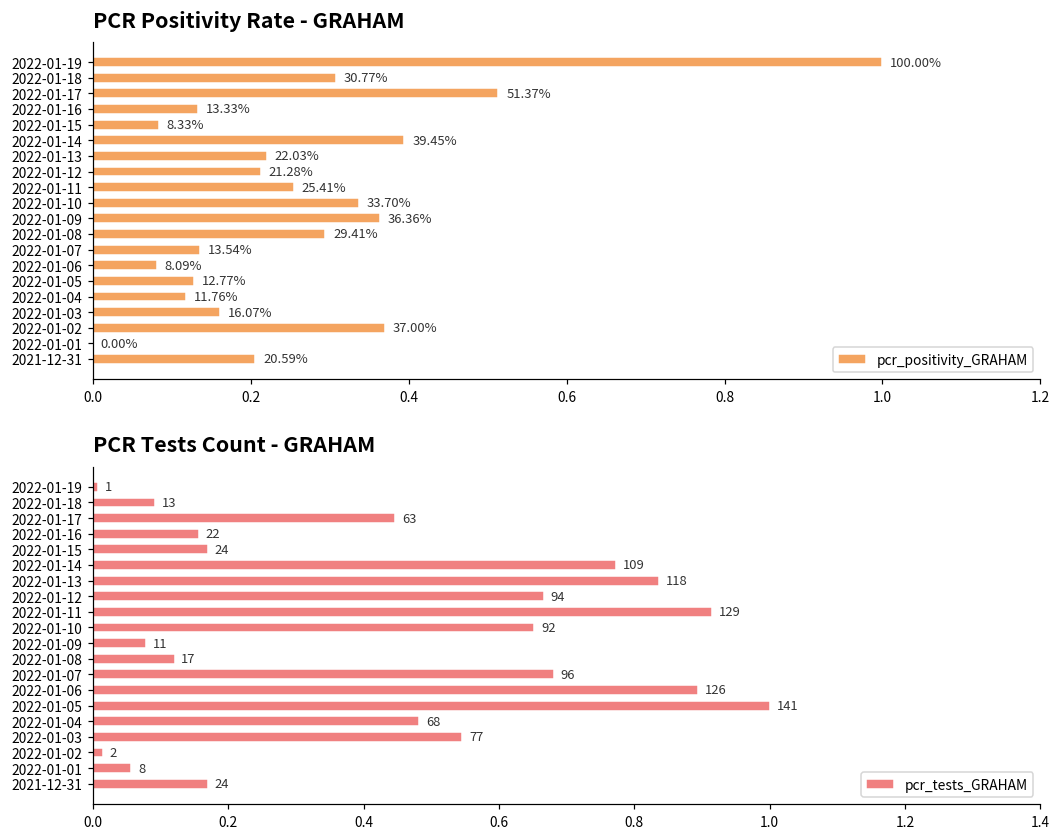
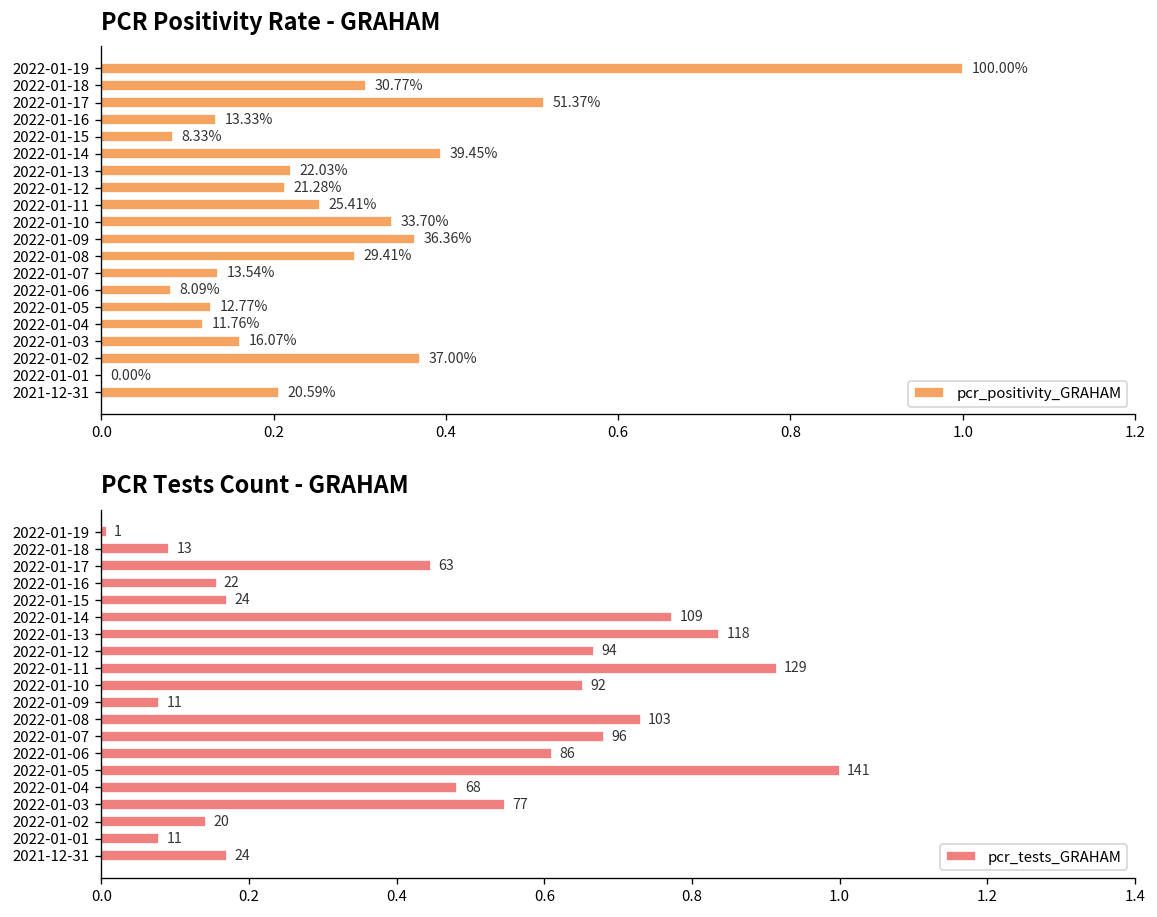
  {
    "PCR Positivity Rate - GRAHAM": {
      "2022-01-19": "100.00%",
      "2022-01-18": "30.77%",
      "2022-01-17": "51.37%",
      "2022-01-16": "13.33%",
      "2022-01-15": "8.33%",
      "2022-01-14": "39.45%",
      "2022-01-13": "22.03%",
      "2022-01-12": "21.28%",
      "2022-01-11": "25.41%",
      "2022-01-10": "33.70%",
      "2022-01-09": "36.36%",
      "2022-01-08": "29.41%",
      "2022-01-07": "13.54%",
      "2022-01-06": "8.09%",
      "2022-01-05": "12.77%",
      "2022-01-04": "11.76%",
      "2022-01-03": "16.07%",
      "2022-01-02": "37.00%",
      "2022-01-01": "0.00%",
      "2021-12-31": "20.59%"
    },
    "PCR Tests Count - GRAHAM": {
-     "2022-01-08": "17",
-     "2022-01-06": "126",
-     "2022-01-02": "2",
-     "2022-01-01": "8"
+     "2022-01-08": "103",
+     "2022-01-06": "86",
+     "2022-01-02": "20",
+     "2022-01-01": "11"
    }
  }
